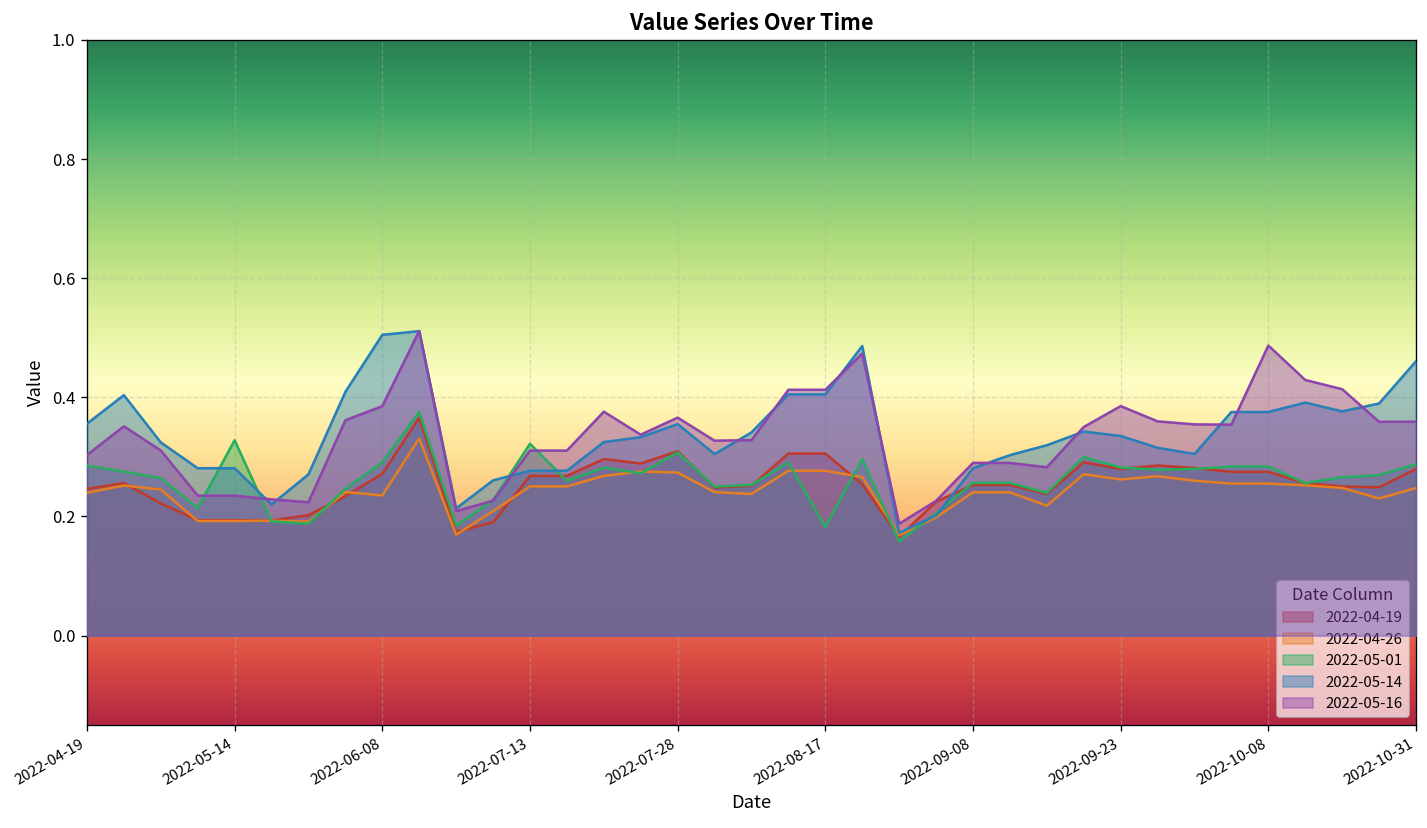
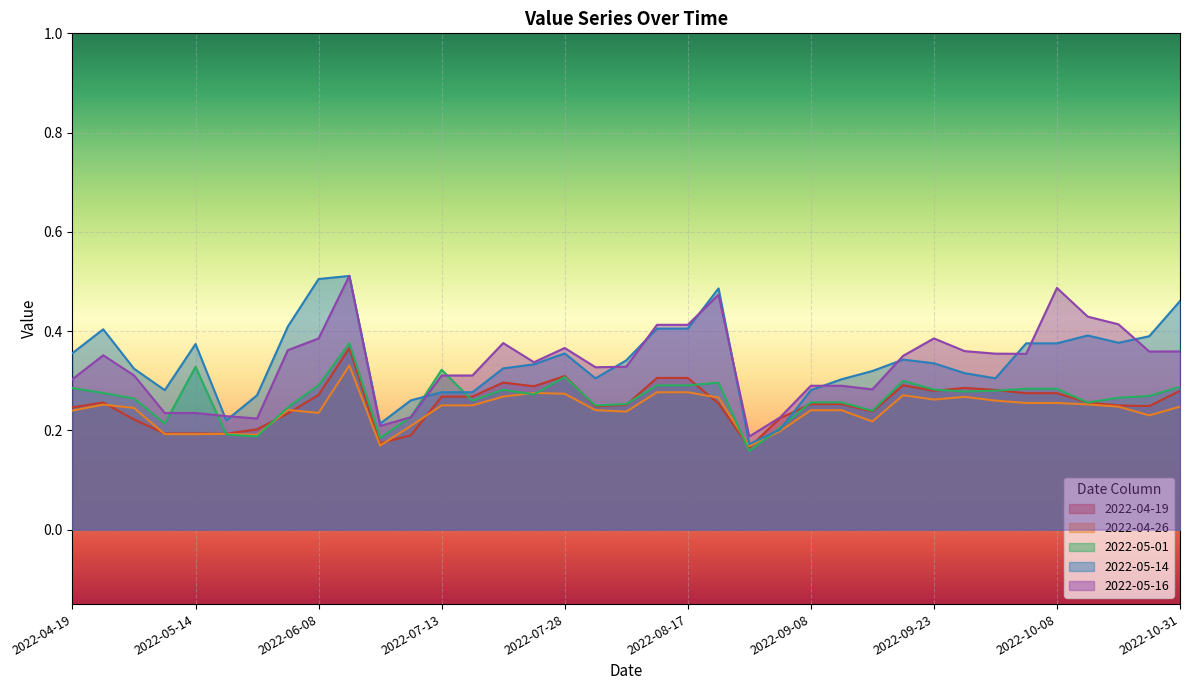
  {
    "2022-05-01": {
      "2022-04-19": 0.29,
      "2022-05-14": 0.33,
      "2022-06-08": 0.29,
      "2022-07-13": 0.32,
-     "2022-08-17": 0.18,
+     "2022-08-17": 0.29,
      "2022-10-08": 0.28,
      "2022-10-31": 0.29
    },
    "2022-05-14": {
      "2022-04-19": 0.36,
-     "2022-05-14": 0.28,
+     "2022-05-14": 0.37,
      "2022-06-08": 0.51,
      "2022-07-13": 0.28,
      "2022-07-28": 0.36,
      "2022-08-17": 0.41,
      "2022-09-08": 0.28,
      "2022-09-23": 0.34,
      "2022-10-08": 0.38,
      "2022-10-31": 0.46
    },
    "2022-05-16": {
      "2022-04-19": 0.30,
      "2022-05-14": 0.24,
      "2022-06-08": 0.39,
      "2022-07-13": 0.31,
      "2022-07-28": 0.37,
      "2022-08-17": 0.41,
      "2022-09-08": 0.29,
      "2022-09-23": 0.39,
      "2022-10-08": 0.49,
      "2022-10-31": 0.36
    }
  }
